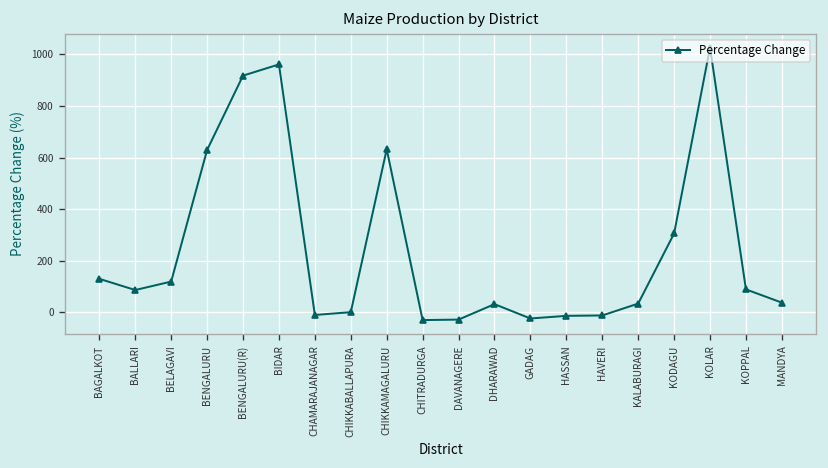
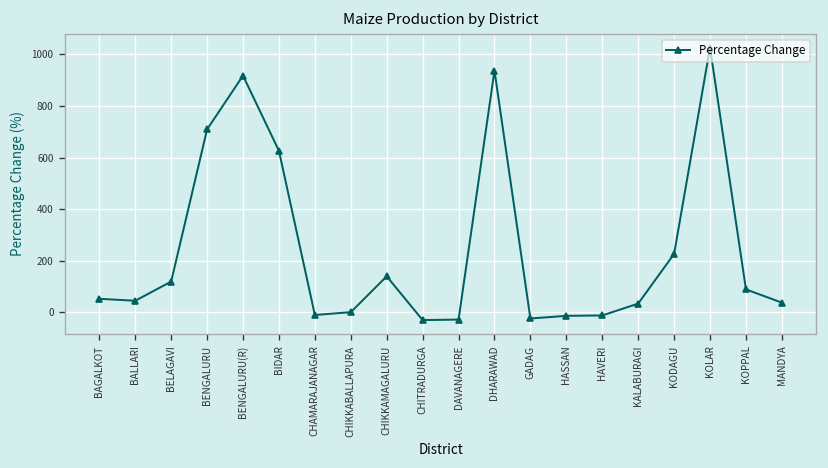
  {
-   "BAGALKOT": 130,
-   "BALLARI": 90,
+   "BAGALKOT": 50,
+   "BALLARI": 50,
    "BELAGAVI": 120,
-   "BENGALURU": 630,
+   "BENGALURU": 710,
    "BENGALURU(R)": 920,
-   "BIDAR": 960,
+   "BIDAR": 630,
    "CHAMARAJANAGAR": -10,
    "CHIKKABALLAPURA": 0,
-   "CHIKKAMAGALURU": 630,
+   "CHIKKAMAGALURU": 140,
    "CHITRADURGA": -30,
    "DAVANAGERE": -30,
-   "DHARAWAD": 30,
+   "DHARAWAD": 940,
    "GADAG": -20,
    "HASSAN": -10,
    "HAVERI": -10,
    "KALABURAGI": 30,
-   "KODAGU": 310,
+   "KODAGU": 230,
    "KOPPAL": 90,
    "MANDYA": 40
  }
